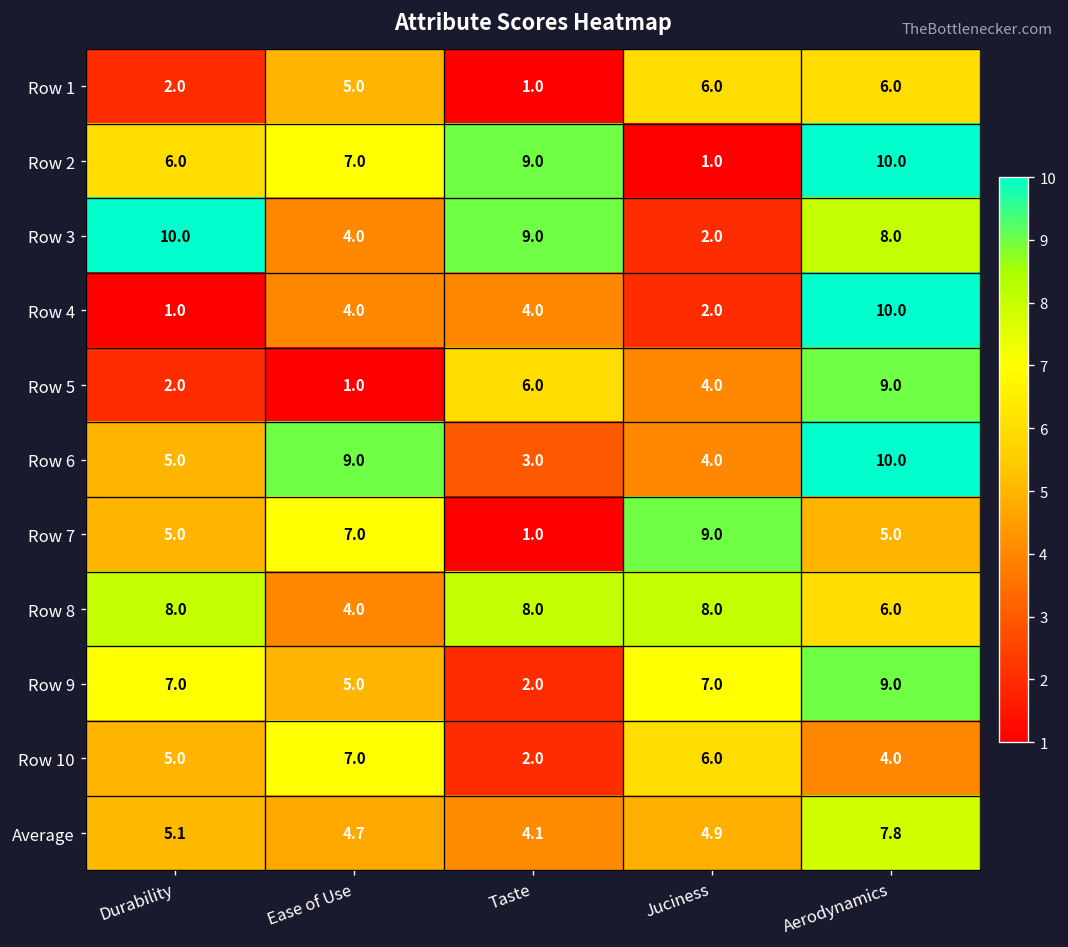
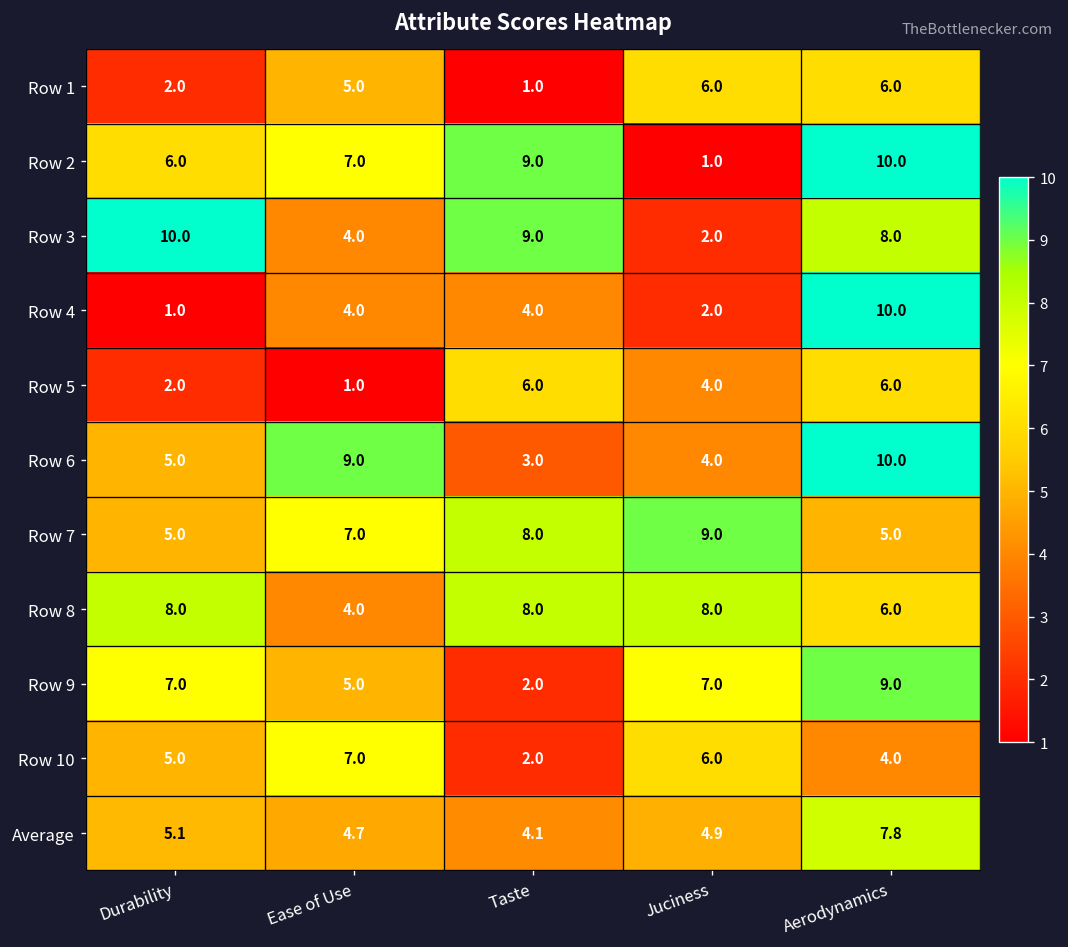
  {
    "Row 1": {
      "Durability": 2.0,
      "Ease of Use": 5.0,
      "Taste": 1.0,
      "Juciness": 6.0,
      "Aerodynamics": 6.0
    },
    "Row 2": {
      "Durability": 6.0,
      "Ease of Use": 7.0,
      "Taste": 9.0,
      "Juciness": 1.0,
      "Aerodynamics": 10.0
    },
    "Row 3": {
      "Durability": 10.0,
      "Ease of Use": 4.0,
      "Taste": 9.0,
      "Juciness": 2.0,
      "Aerodynamics": 8.0
    },
    "Row 4": {
      "Durability": 1.0,
      "Ease of Use": 4.0,
      "Taste": 4.0,
      "Juciness": 2.0,
      "Aerodynamics": 10.0
    },
    "Row 5": {
      "Durability": 2.0,
      "Ease of Use": 1.0,
      "Taste": 6.0,
      "Juciness": 4.0,
-     "Aerodynamics": 9.0
+     "Aerodynamics": 6.0
    },
    "Row 6": {
      "Durability": 5.0,
      "Ease of Use": 9.0,
      "Taste": 3.0,
      "Juciness": 4.0,
      "Aerodynamics": 10.0
    },
    "Row 7": {
      "Durability": 5.0,
      "Ease of Use": 7.0,
-     "Taste": 1.0,
+     "Taste": 8.0,
      "Juciness": 9.0,
      "Aerodynamics": 5.0
    },
    "Row 8": {
      "Durability": 8.0,
      "Ease of Use": 4.0,
      "Taste": 8.0,
      "Juciness": 8.0,
      "Aerodynamics": 6.0
    },
    "Row 9": {
      "Durability": 7.0,
      "Ease of Use": 5.0,
      "Taste": 2.0,
      "Juciness": 7.0,
      "Aerodynamics": 9.0
    },
    "Row 10": {
      "Durability": 5.0,
      "Ease of Use": 7.0,
      "Taste": 2.0,
      "Juciness": 6.0,
      "Aerodynamics": 4.0
    },
    "Average": {
      "Durability": 5.1,
      "Ease of Use": 4.7,
      "Taste": 4.1,
      "Juciness": 4.9,
      "Aerodynamics": 7.8
    }
  }
